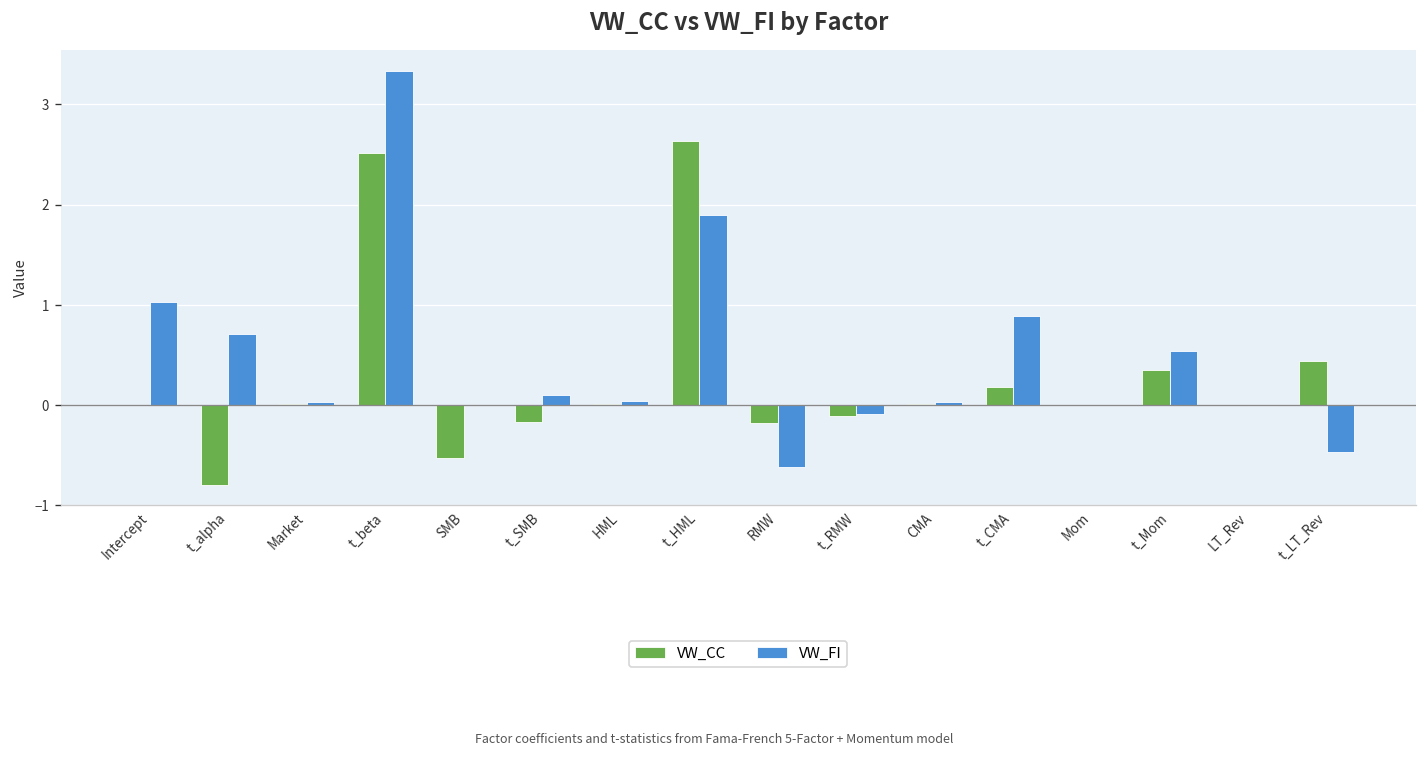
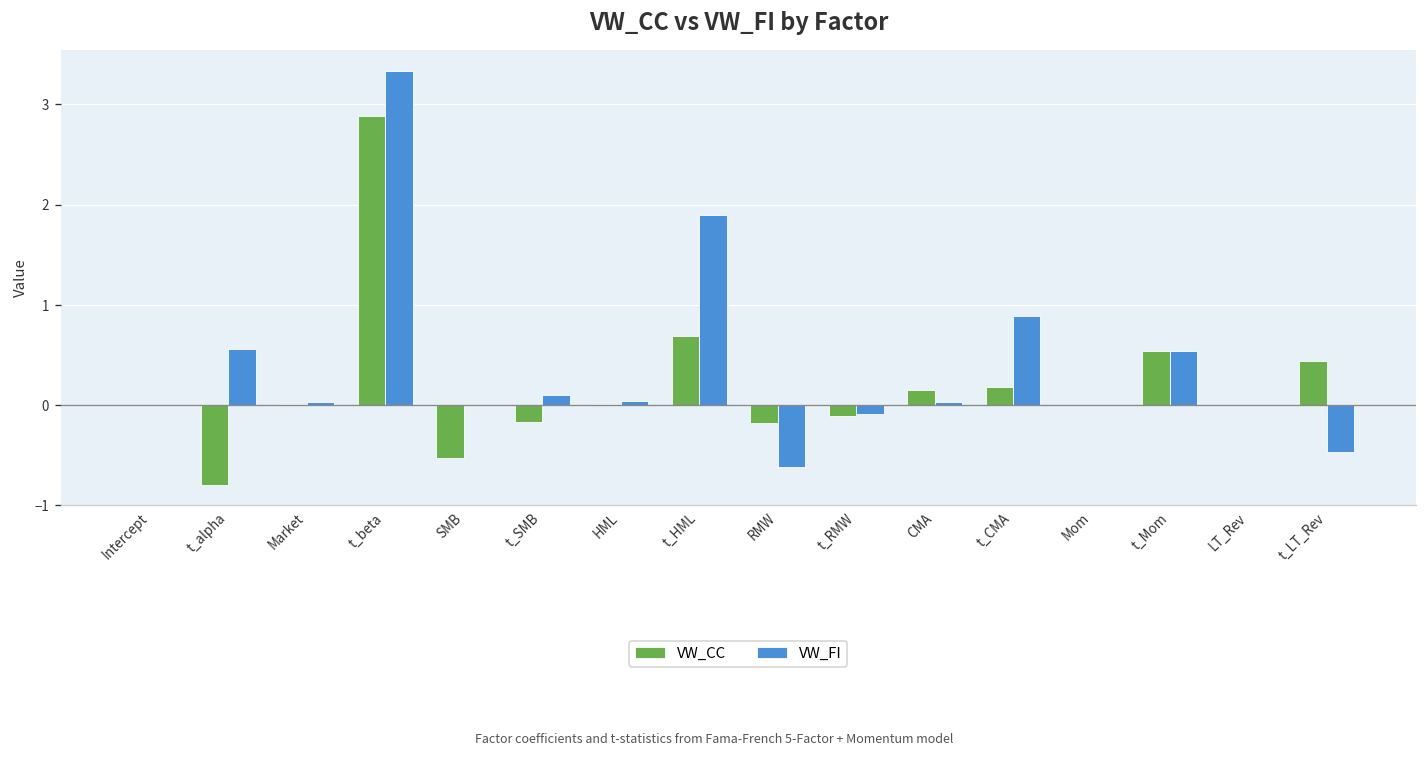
  {
    "VW_CC": {
      "t_alpha": -0.8,
-     "t_beta": 2.5,
+     "t_beta": 2.9,
      "SMB": -0.5,
      "t_SMB": -0.2,
-     "t_HML": 2.6,
+     "t_HML": 0.7,
      "RMW": -0.2,
      "t_RMW": -0.1,
-     "CMA": 0.0,
+     "CMA": 0.1,
      "t_CMA": 0.2,
-     "t_Mom": 0.3,
+     "t_Mom": 0.5,
      "t_LT_Rev": 0.4
    },
    "VW_FI": {
-     "Intercept": 1.0,
-     "t_alpha": 0.7,
+     "Intercept": 0.0,
+     "t_alpha": 0.6,
      "Market": 0.0,
      "t_beta": 3.3,
      "t_SMB": 0.1,
      "HML": 0.0,
      "t_HML": 1.9,
      "RMW": -0.6,
      "t_RMW": -0.1,
      "t_CMA": 0.9,
      "t_Mom": 0.5,
      "t_LT_Rev": -0.5
    }
  }
